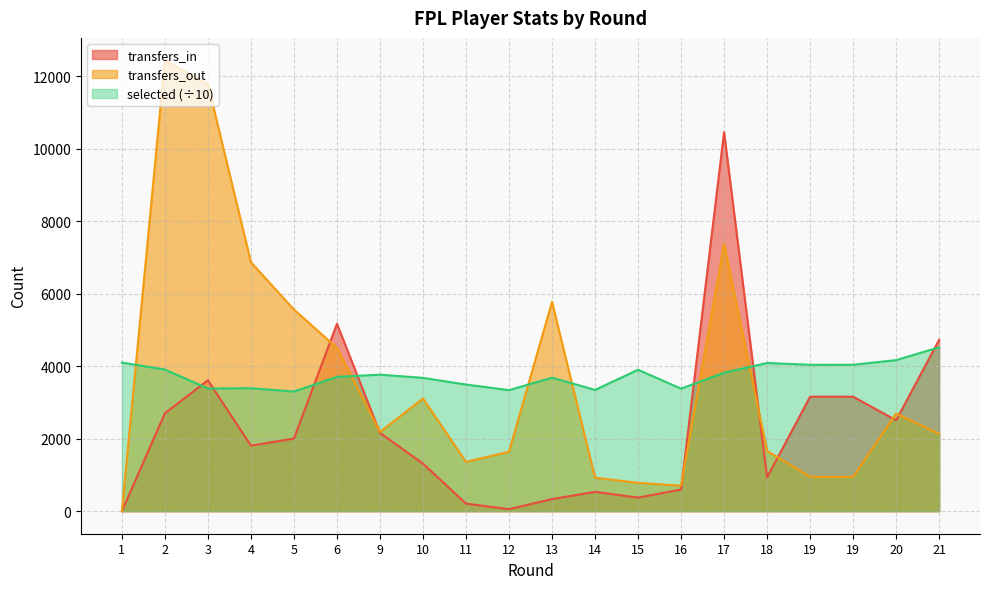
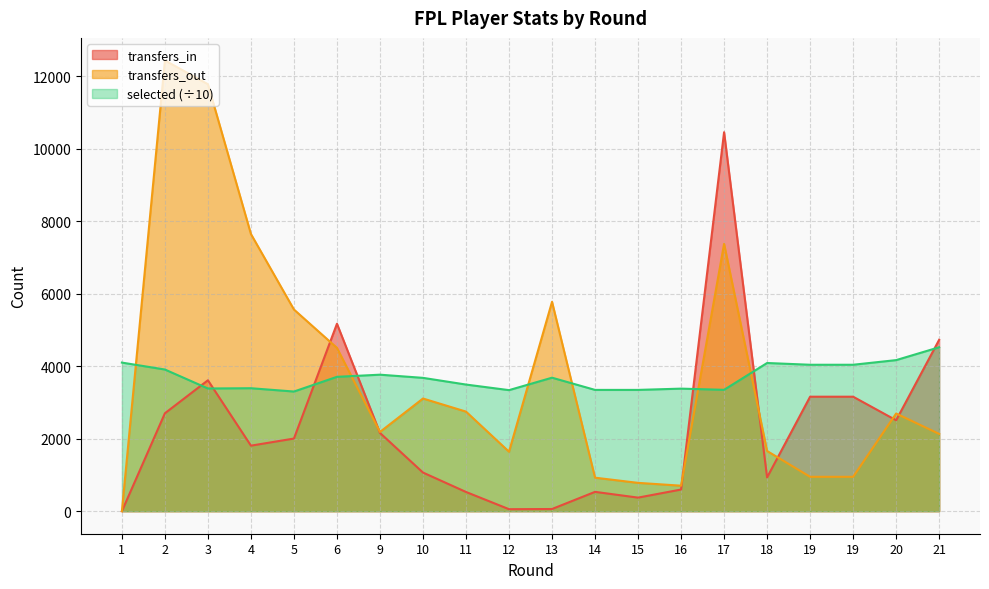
  {
    "transfers_in": {
      "2": 2700,
      "3": 3600,
      "4": 1800,
      "5": 2000,
      "6": 5200,
-     "10": 1300,
-     "11": 200,
+     "10": 1100,
+     "11": 500,
      "12": 100,
-     "13": 300,
+     "13": 100,
      "14": 500,
      "15": 400,
      "16": 600,
      "17": 10500,
      "18": 900,
      "20": 2500,
      "21": 4700
    },
    "transfers_out": {
-     "4": 6900,
+     "4": 7600,
      "5": 5600,
      "6": 4500,
      "10": 3100,
-     "11": 1400,
+     "11": 2700,
      "12": 1600,
      "13": 5800,
      "14": 900,
      "15": 800,
      "16": 700,
      "17": 7400,
      "18": 1700,
      "20": 2700,
      "21": 2100
    },
    "selected (÷10)": {
      "1": 4100,
      "2": 3900,
      "3": 3400,
      "4": 3400,
      "5": 3300,
      "6": 3700,
      "9": 3800,
      "10": 3700,
      "11": 3500,
      "12": 3300,
      "13": 3700,
      "14": 3300,
-     "15": 3900,
+     "15": 3300,
      "16": 3400,
-     "17": 3800,
+     "17": 3300,
      "18": 4100,
      "20": 4200,
      "21": 4500
    }
  }
